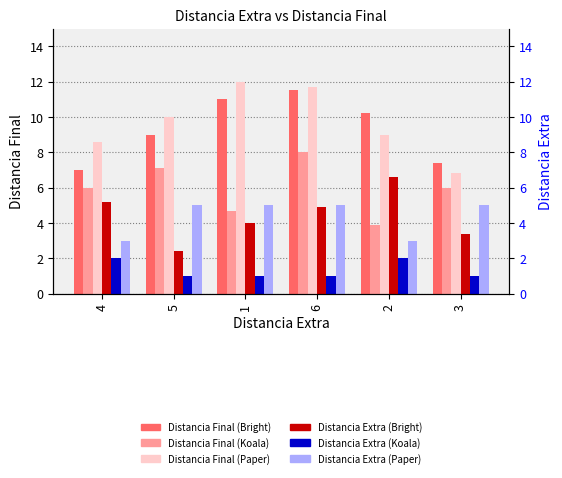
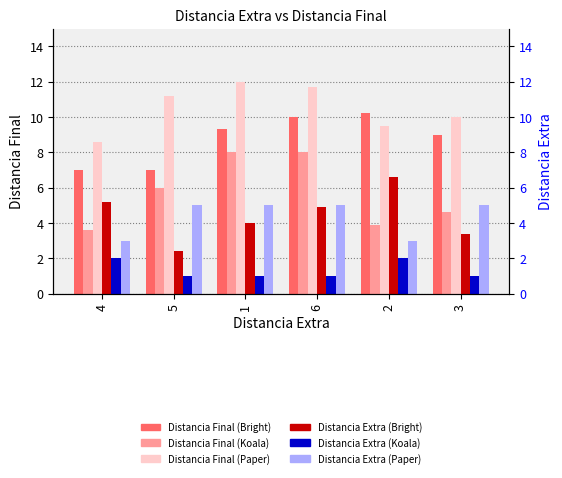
  {
    "Distancia Final (Bright)": {
      "4": 7.0,
-     "5": 9,
-     "1": 11.0,
-     "6": 11.5,
+     "5": 7,
+     "1": 9.3,
+     "6": 10.0,
      "2": 10.2,
-     "3": 7.4
+     "3": 9.0
    },
    "Distancia Final (Koala)": {
-     "4": 6.0,
-     "5": 7.1,
-     "1": 4.7,
+     "4": 3.6,
+     "5": 6.0,
+     "1": 8.0,
      "6": 8.0,
      "2": 3.9,
-     "3": 6.0
+     "3": 4.6
    },
    "Distancia Final (Paper)": {
      "4": 8.6,
-     "5": 10.0,
+     "5": 11.2,
      "1": 12.0,
      "6": 11.7,
-     "2": 9.0,
-     "3": 6.8
+     "2": 9.5,
+     "3": 10.0
    },
    "Distancia Extra (Bright)": {
      "4": 5.2,
      "5": 2.4,
      "1": 4.0,
      "6": 4.9,
      "2": 6.6,
      "3": 3.4
    },
    "Distancia Extra (Koala)": {
      "4": 2.0,
      "5": 1.0,
      "1": 1.0,
      "6": 1.0,
      "2": 2.0,
      "3": 1.0
    },
    "Distancia Extra (Paper)": {
      "4": 3.0,
      "5": 5.0,
      "1": 5.0,
      "6": 5.0,
      "2": 3.0,
      "3": 5.0
    }
  }
